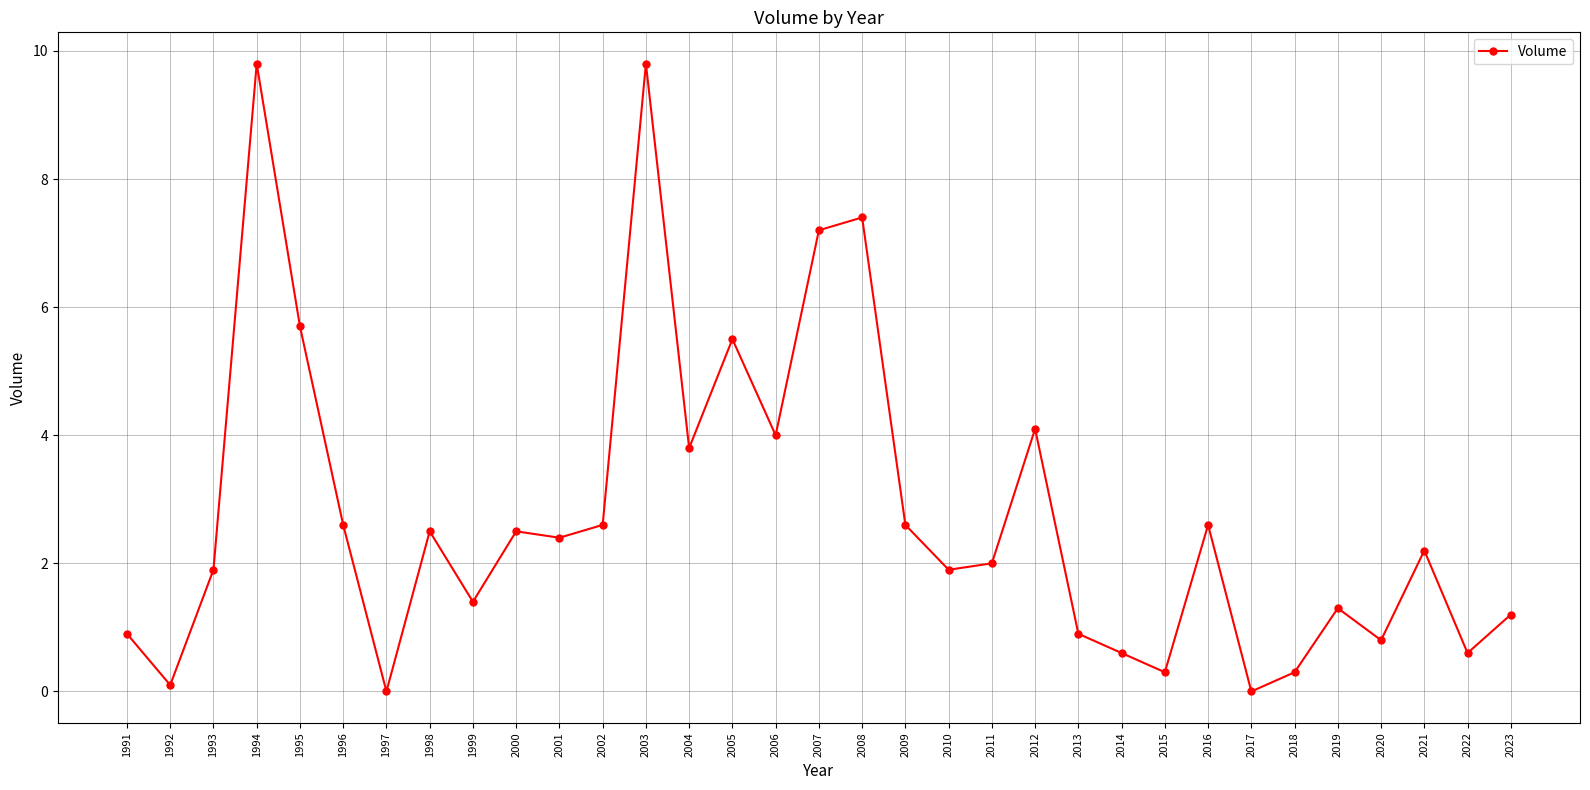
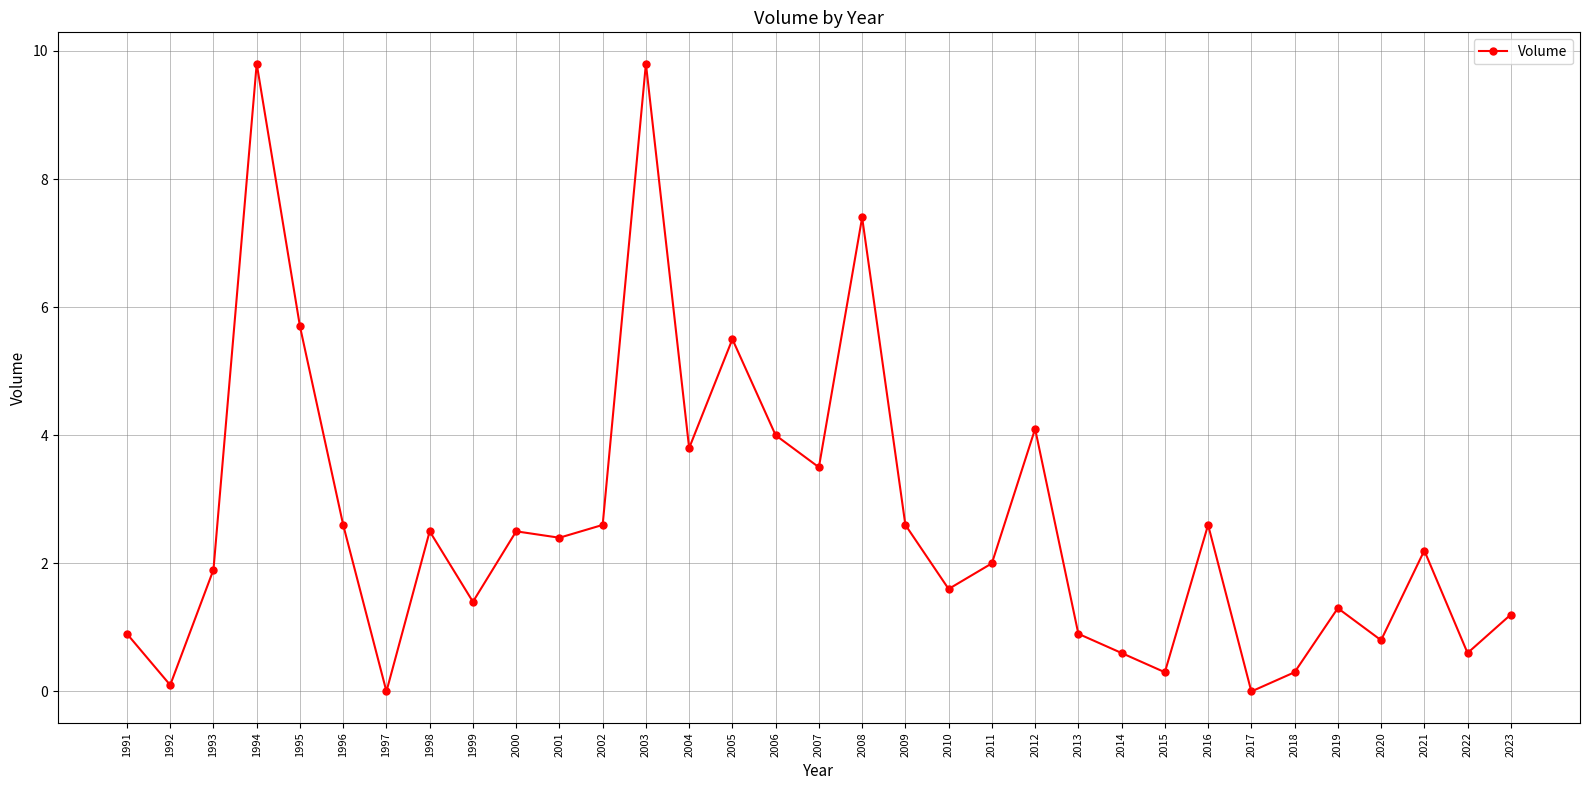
  {
    "1991": 0.9,
    "1992": 0.1,
    "1993": 1.9,
    "1994": 9.8,
    "1995": 5.7,
    "1996": 2.6,
    "1997": 0.0,
    "1998": 2.5,
    "1999": 1.4,
    "2000": 2.5,
    "2001": 2.4,
    "2002": 2.6,
    "2003": 9.8,
    "2004": 3.8,
    "2005": 5.5,
    "2006": 4.0,
-   "2007": 7.2,
+   "2007": 3.5,
    "2008": 7.4,
    "2009": 2.6,
-   "2010": 1.9,
+   "2010": 1.6,
    "2011": 2.0,
    "2012": 4.1,
    "2013": 0.9,
    "2014": 0.6,
    "2015": 0.3,
    "2016": 2.6,
    "2017": 0.0,
    "2018": 0.3,
    "2019": 1.3,
    "2020": 0.8,
    "2021": 2.2,
    "2022": 0.6,
    "2023": 1.2
  }
